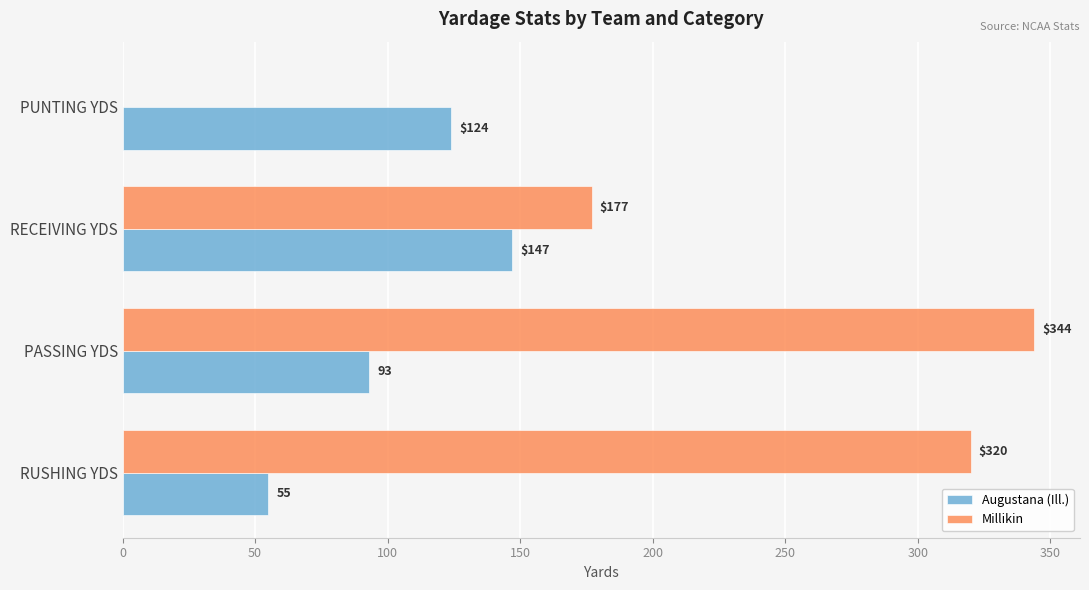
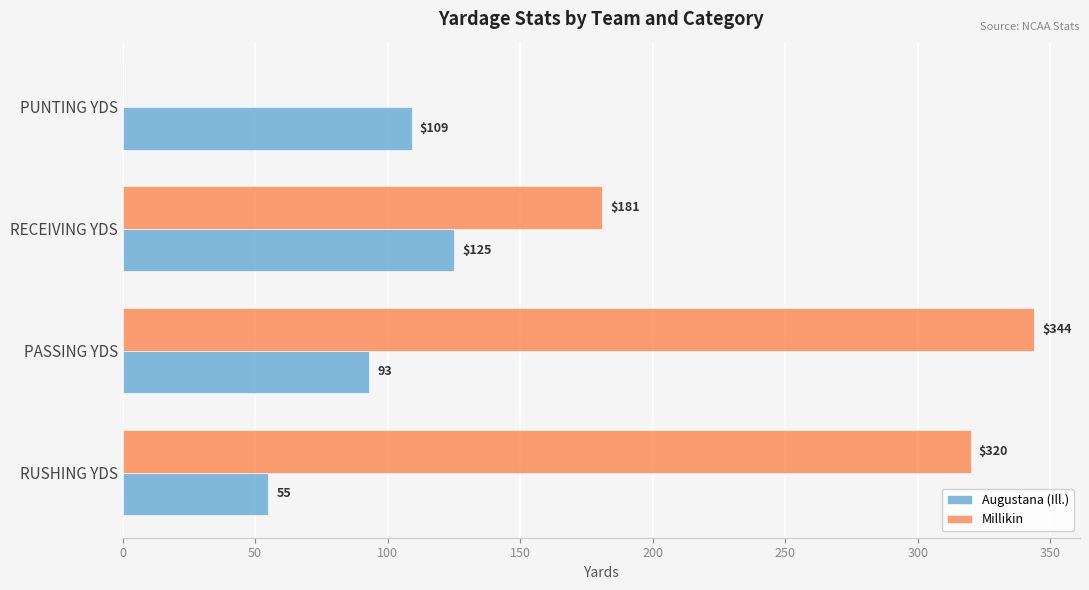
  {
    "Augustana (Ill.)": {
-     "PUNTING YDS": "$124",
-     "RECEIVING YDS": "$147",
+     "PUNTING YDS": "$109",
+     "RECEIVING YDS": "$125",
      "PASSING YDS": "93",
      "RUSHING YDS": "55"
    },
    "Millikin": {
-     "RECEIVING YDS": "$177",
+     "RECEIVING YDS": "$181",
      "PASSING YDS": "$344",
      "RUSHING YDS": "$320"
    }
  }
